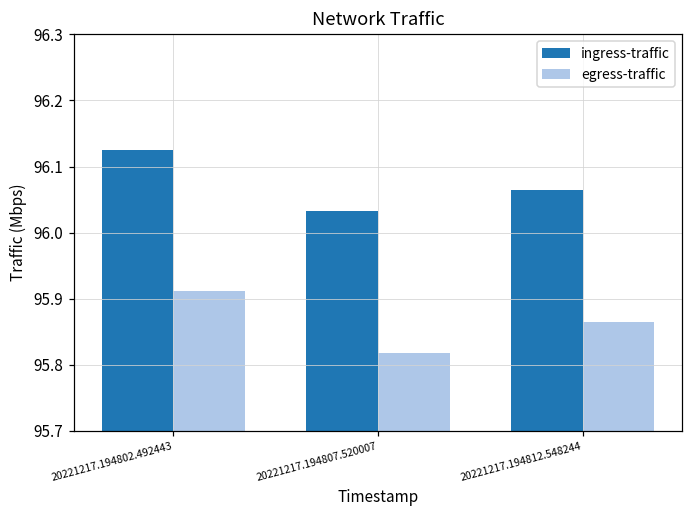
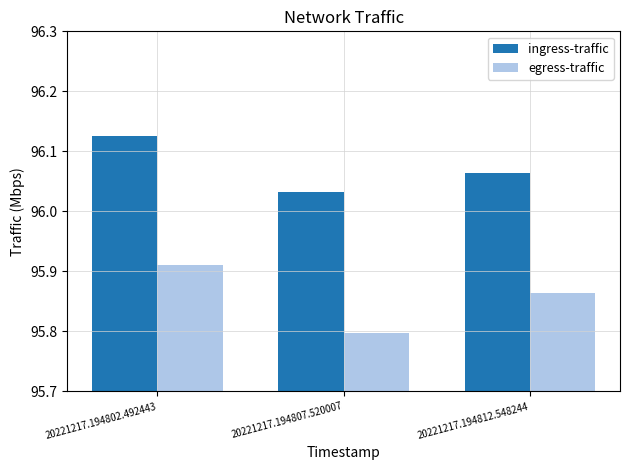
  {
    "ingress-traffic": {
      "20221217.194802.492443": 96.13,
      "20221217.194807.520007": 96.03,
      "20221217.194812.548244": 96.06
    },
    "egress-traffic": {
      "20221217.194802.492443": 95.91,
-     "20221217.194807.520007": 95.82,
+     "20221217.194807.520007": 95.80,
      "20221217.194812.548244": 95.86
    }
  }
